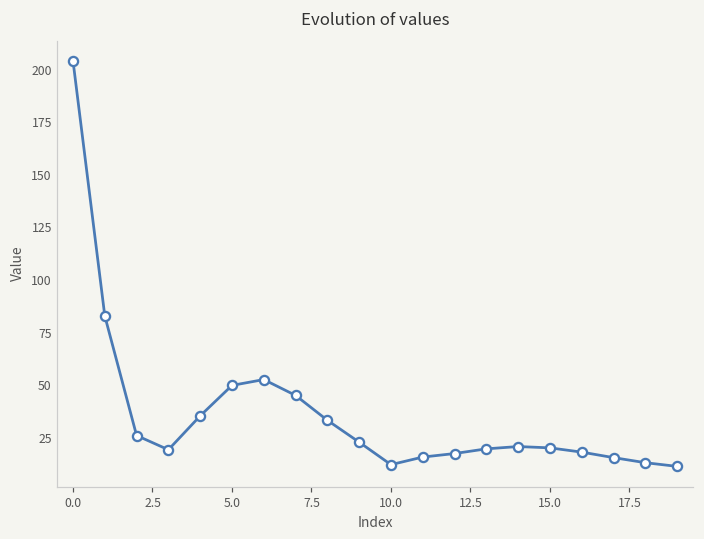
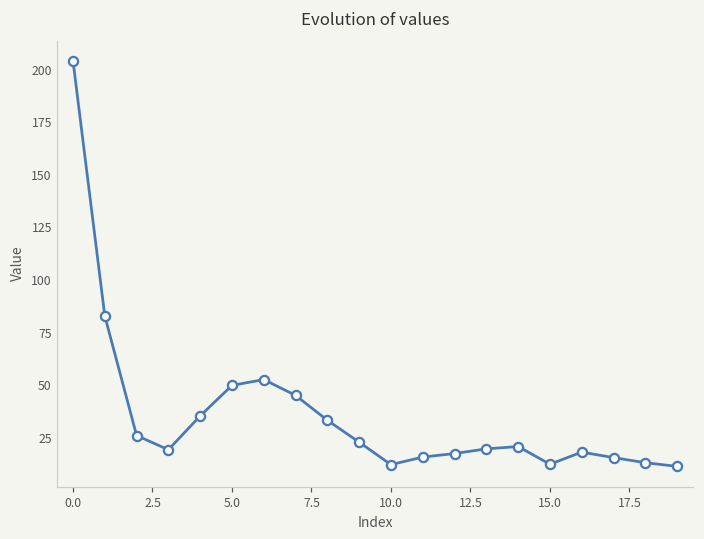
  {
    "0.0": 204,
    "5.0": 50,
    "10.0": 12,
-   "15.0": 20
+   "15.0": 12
  }
